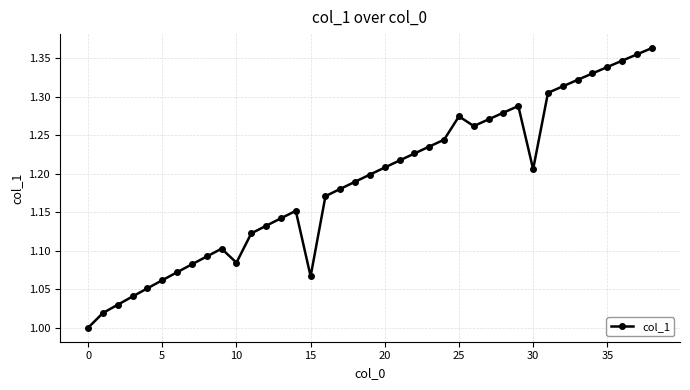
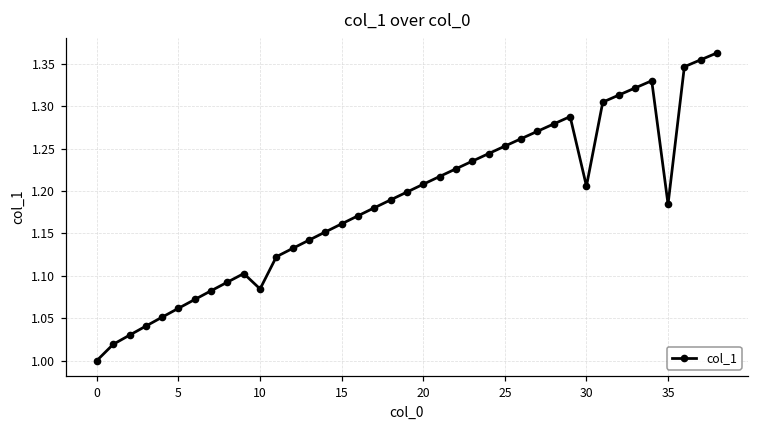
  {
    "0": 1.00,
    "5": 1.06,
    "10": 1.08,
-   "15": 1.07,
+   "15": 1.16,
    "20": 1.21,
-   "25": 1.27,
+   "25": 1.25,
    "30": 1.21,
-   "35": 1.34
+   "35": 1.18
  }
